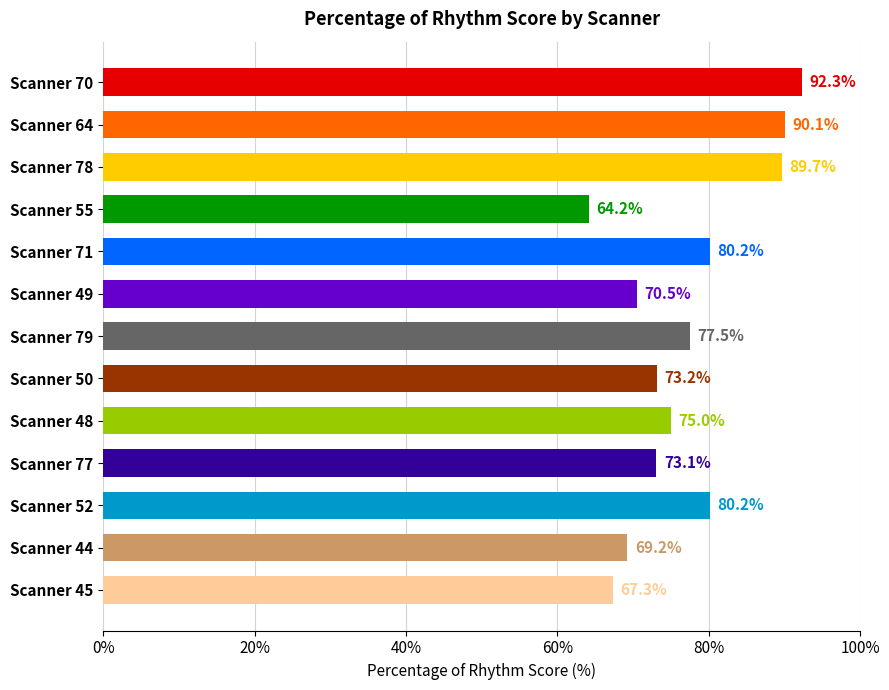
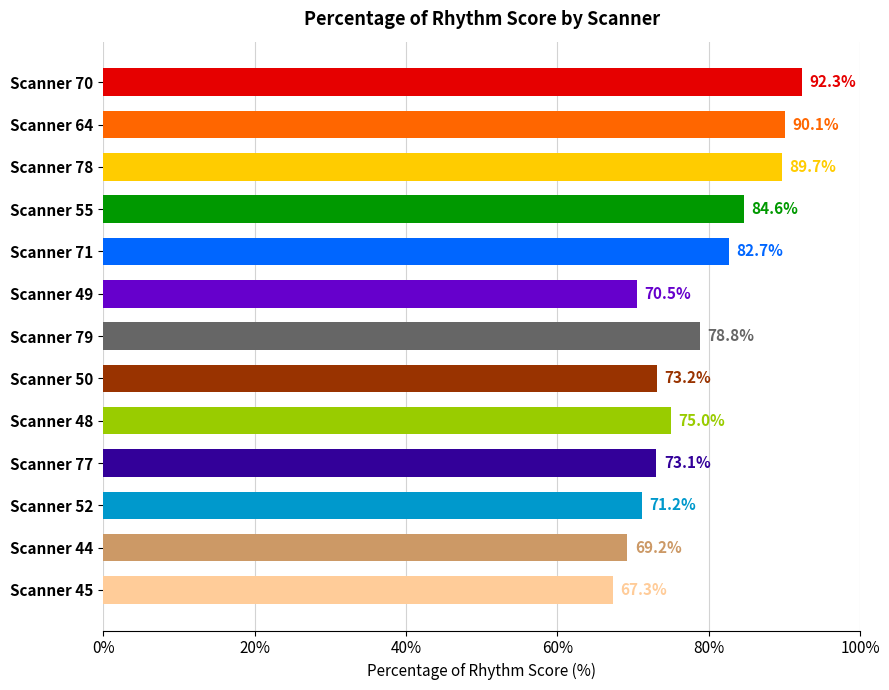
  {
    "Scanner 70": "92.3%",
    "Scanner 64": "90.1%",
    "Scanner 78": "89.7%",
-   "Scanner 55": "64.2%",
-   "Scanner 71": "80.2%",
+   "Scanner 55": "84.6%",
+   "Scanner 71": "82.7%",
    "Scanner 49": "70.5%",
-   "Scanner 79": "77.5%",
+   "Scanner 79": "78.8%",
    "Scanner 50": "73.2%",
    "Scanner 48": "75.0%",
    "Scanner 77": "73.1%",
-   "Scanner 52": "80.2%",
+   "Scanner 52": "71.2%",
    "Scanner 44": "69.2%",
    "Scanner 45": "67.3%"
  }
